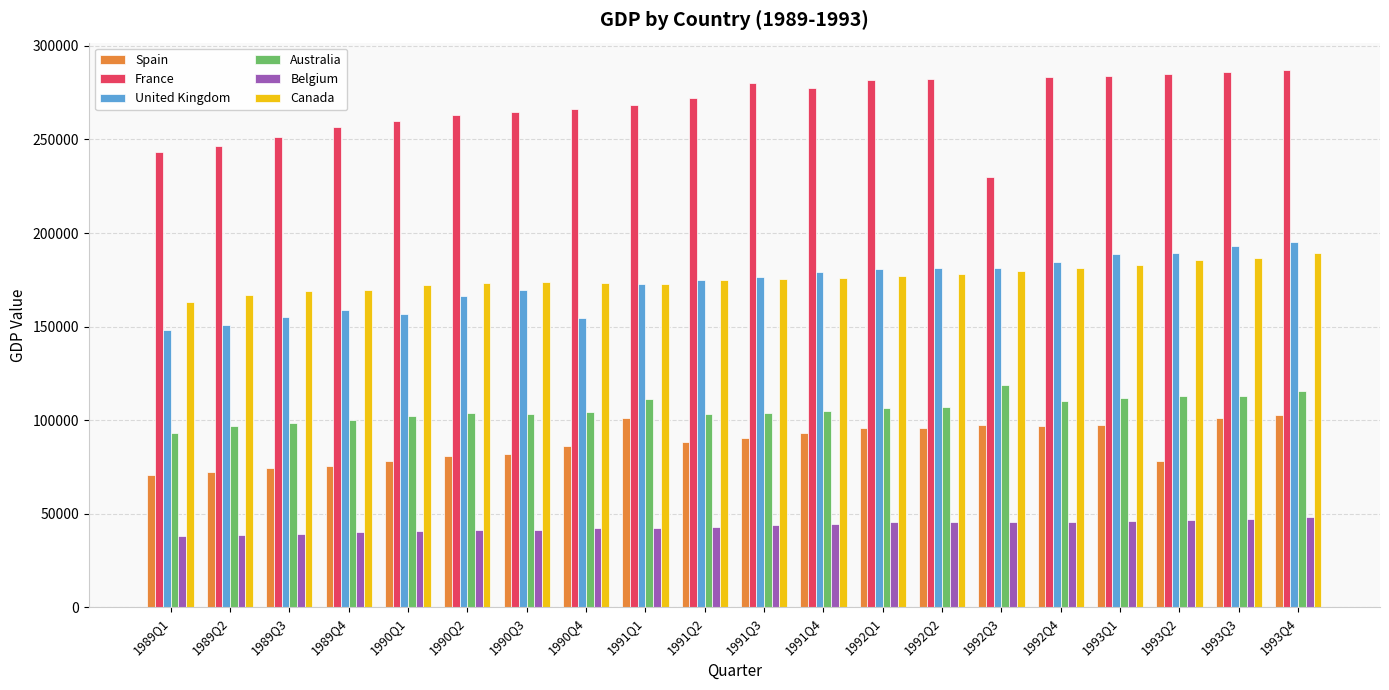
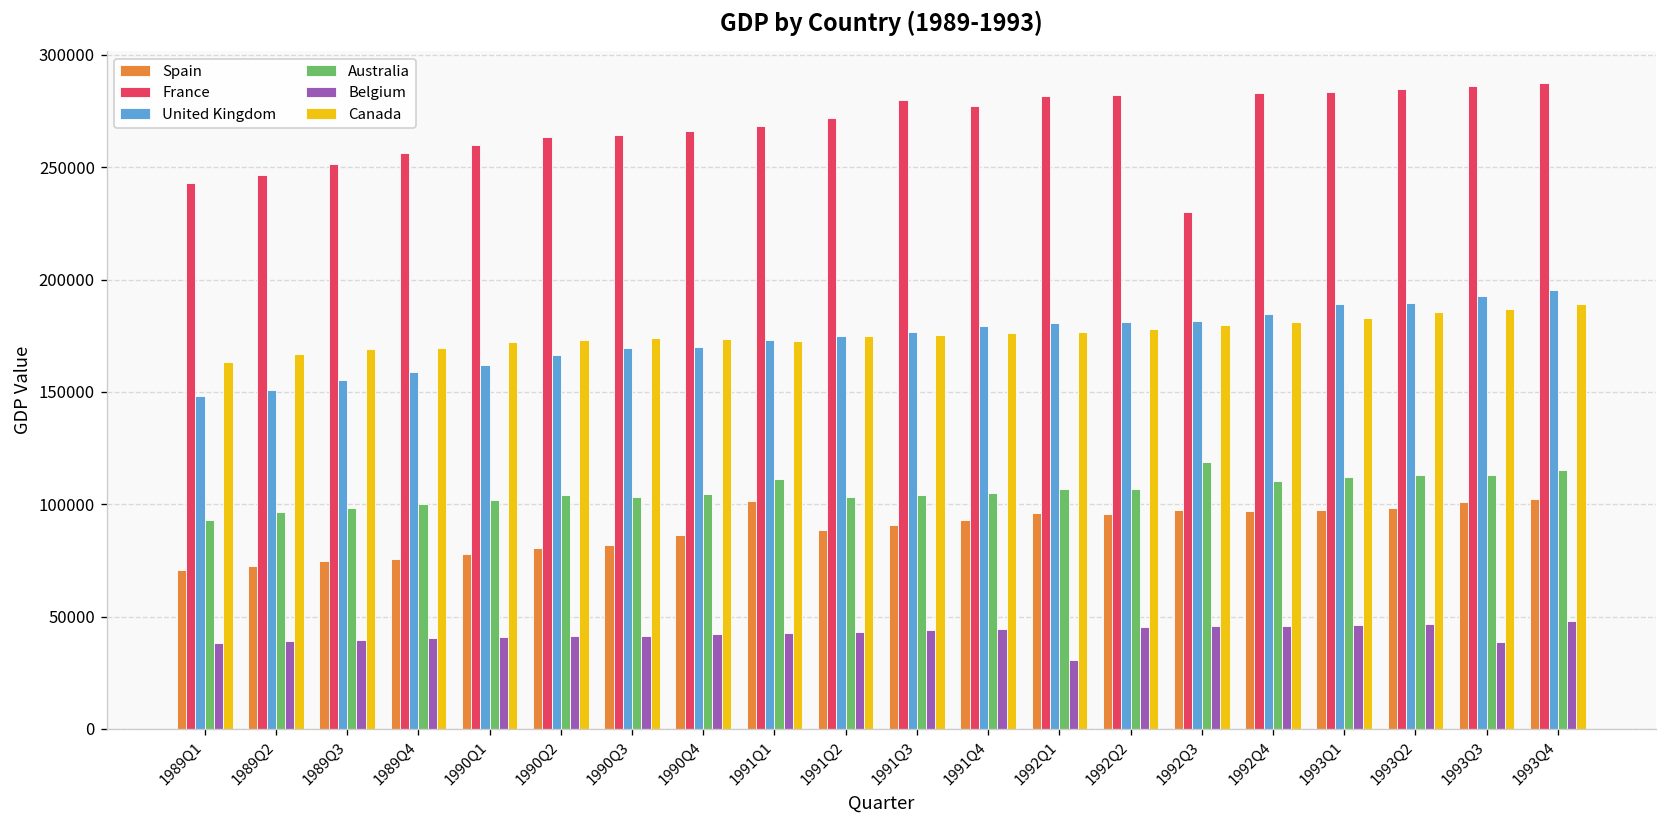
  {
    "Spain": {
      "1989Q1": 71000,
      "1989Q2": 72000,
      "1989Q3": 75000,
      "1989Q4": 76000,
      "1990Q1": 78000,
      "1990Q2": 81000,
      "1990Q3": 82000,
      "1990Q4": 86000,
      "1991Q1": 101000,
      "1991Q2": 89000,
      "1991Q3": 91000,
      "1991Q4": 93000,
      "1992Q1": 96000,
      "1992Q2": 96000,
      "1992Q3": 97000,
      "1992Q4": 97000,
      "1993Q1": 97000,
-     "1993Q2": 78000,
+     "1993Q2": 98000,
      "1993Q3": 101000,
      "1993Q4": 103000
    },
    "France": {
      "1989Q1": 243000,
      "1989Q2": 246000,
      "1989Q3": 251000,
      "1989Q4": 256000,
      "1990Q1": 260000,
      "1990Q2": 263000,
      "1990Q3": 265000,
      "1990Q4": 266000,
      "1991Q1": 268000,
      "1991Q2": 272000,
      "1991Q3": 280000,
      "1991Q4": 277000,
      "1992Q1": 282000,
      "1992Q2": 282000,
      "1992Q3": 230000,
      "1992Q4": 283000,
      "1993Q1": 284000,
      "1993Q2": 285000,
      "1993Q3": 286000,
      "1993Q4": 287000
    },
    "United Kingdom": {
      "1989Q1": 148000,
      "1989Q2": 151000,
      "1989Q3": 155000,
      "1989Q4": 159000,
-     "1990Q1": 157000,
+     "1990Q1": 162000,
      "1990Q2": 166000,
      "1990Q3": 169000,
-     "1990Q4": 154000,
+     "1990Q4": 170000,
      "1991Q1": 173000,
      "1991Q2": 175000,
      "1991Q3": 177000,
      "1991Q4": 179000,
      "1992Q1": 181000,
      "1992Q2": 181000,
      "1992Q3": 182000,
      "1992Q4": 185000,
      "1993Q1": 189000,
      "1993Q2": 189000,
      "1993Q3": 193000,
      "1993Q4": 195000
    },
    "Australia": {
      "1989Q1": 93000,
      "1989Q2": 97000,
      "1989Q3": 98000,
      "1989Q4": 100000,
      "1990Q1": 102000,
      "1990Q2": 104000,
      "1990Q3": 103000,
      "1990Q4": 105000,
      "1991Q1": 111000,
      "1991Q2": 103000,
      "1991Q3": 104000,
      "1991Q4": 105000,
      "1992Q1": 107000,
      "1992Q2": 107000,
      "1992Q3": 119000,
      "1992Q4": 110000,
      "1993Q1": 112000,
      "1993Q2": 113000,
      "1993Q3": 113000,
      "1993Q4": 115000
    },
    "Belgium": {
      "1989Q1": 38000,
      "1989Q2": 39000,
      "1989Q3": 39000,
      "1989Q4": 40000,
      "1990Q1": 41000,
      "1990Q2": 41000,
      "1990Q3": 42000,
      "1990Q4": 42000,
      "1991Q1": 42000,
      "1991Q2": 43000,
      "1991Q3": 44000,
      "1991Q4": 45000,
-     "1992Q1": 46000,
+     "1992Q1": 31000,
      "1992Q2": 45000,
      "1992Q3": 46000,
      "1992Q4": 46000,
      "1993Q1": 46000,
      "1993Q2": 47000,
-     "1993Q3": 47000,
+     "1993Q3": 39000,
      "1993Q4": 48000
    },
    "Canada": {
      "1989Q1": 163000,
      "1989Q2": 167000,
      "1989Q3": 169000,
      "1989Q4": 170000,
      "1990Q1": 172000,
      "1990Q2": 173000,
      "1990Q3": 174000,
      "1990Q4": 174000,
      "1991Q1": 173000,
      "1991Q2": 175000,
      "1991Q3": 176000,
      "1991Q4": 176000,
      "1992Q1": 177000,
      "1992Q2": 178000,
      "1992Q3": 180000,
      "1992Q4": 181000,
      "1993Q1": 183000,
      "1993Q2": 186000,
      "1993Q3": 187000,
      "1993Q4": 189000
    }
  }
